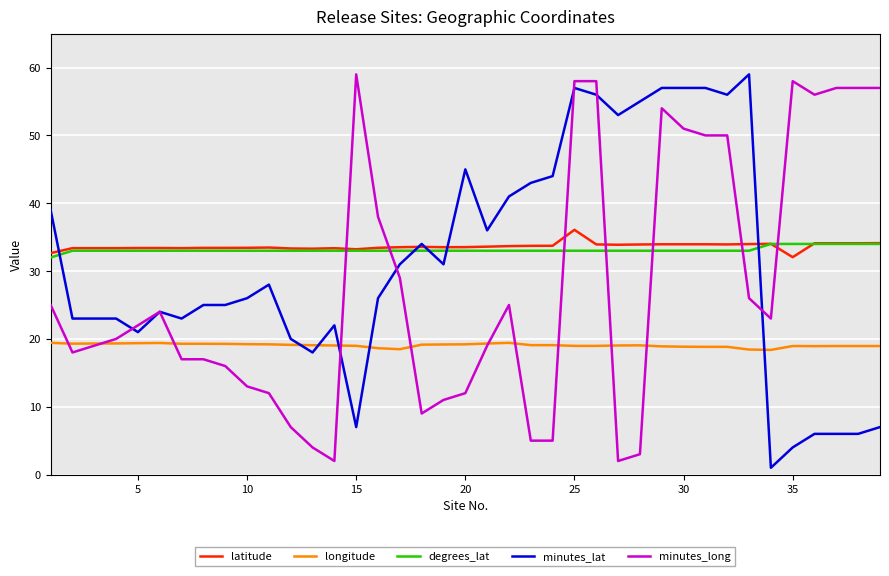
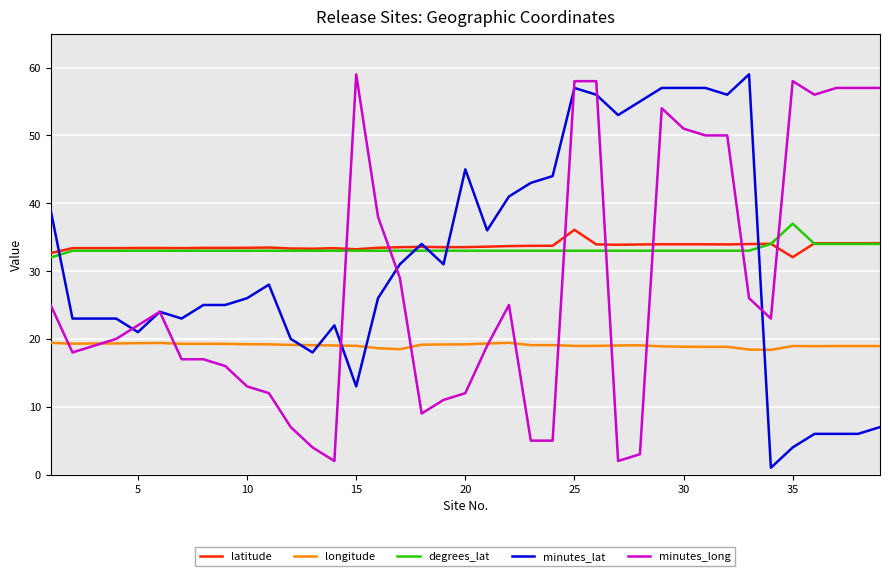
  {
    "latitude": {
      "5": 33,
      "10": 33,
      "20": 34,
      "25": 36,
      "30": 34,
      "35": 32
    },
    "longitude": {
      "5": 19,
      "10": 19,
      "15": 19,
      "20": 19,
      "25": 19,
      "30": 19,
      "35": 19
    },
    "degrees_lat": {
      "5": 33,
      "10": 33,
      "20": 33,
      "25": 33,
      "30": 33,
-     "35": 34
+     "35": 37
    },
    "minutes_lat": {
      "5": 21,
      "10": 26,
-     "15": 7,
+     "15": 13,
      "20": 45,
      "25": 57,
      "30": 57,
      "35": 4
    },
    "minutes_long": {
      "5": 22,
      "10": 13,
      "15": 59,
      "20": 12,
      "25": 58,
      "30": 51,
      "35": 58
    }
  }
